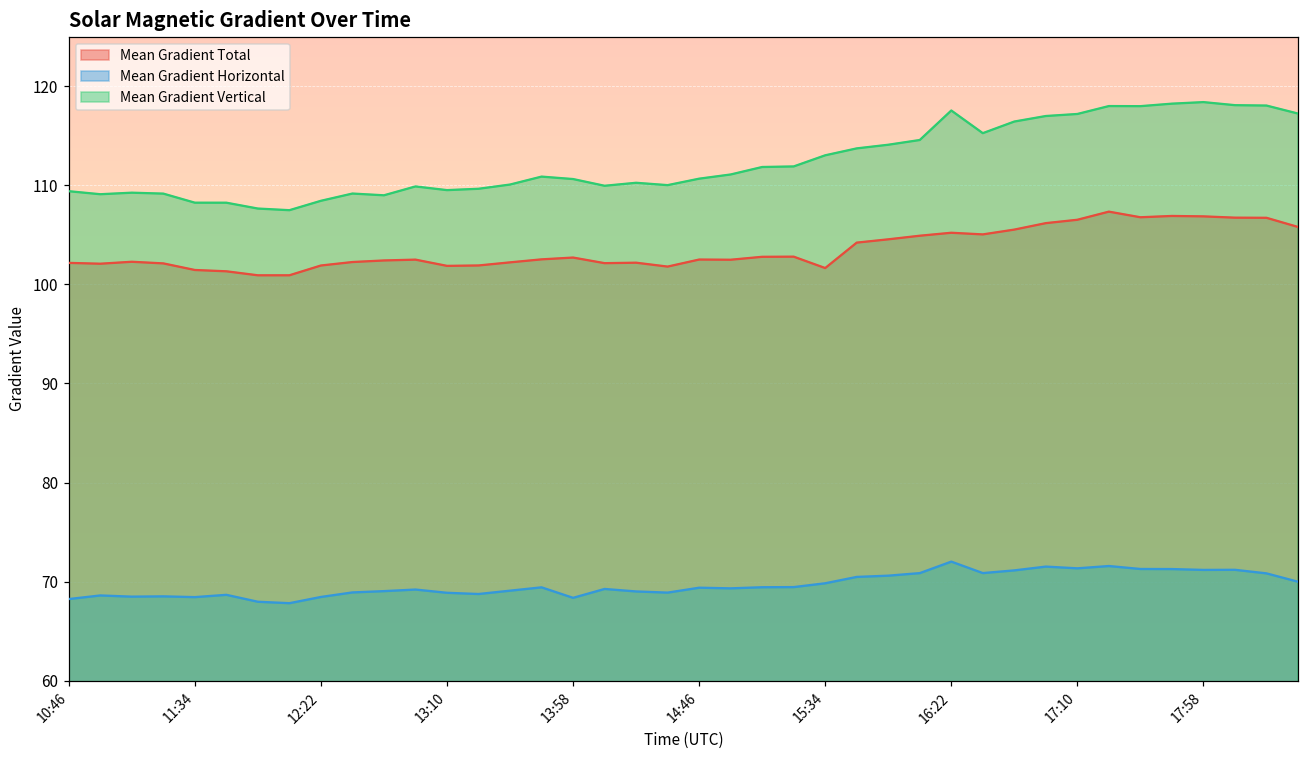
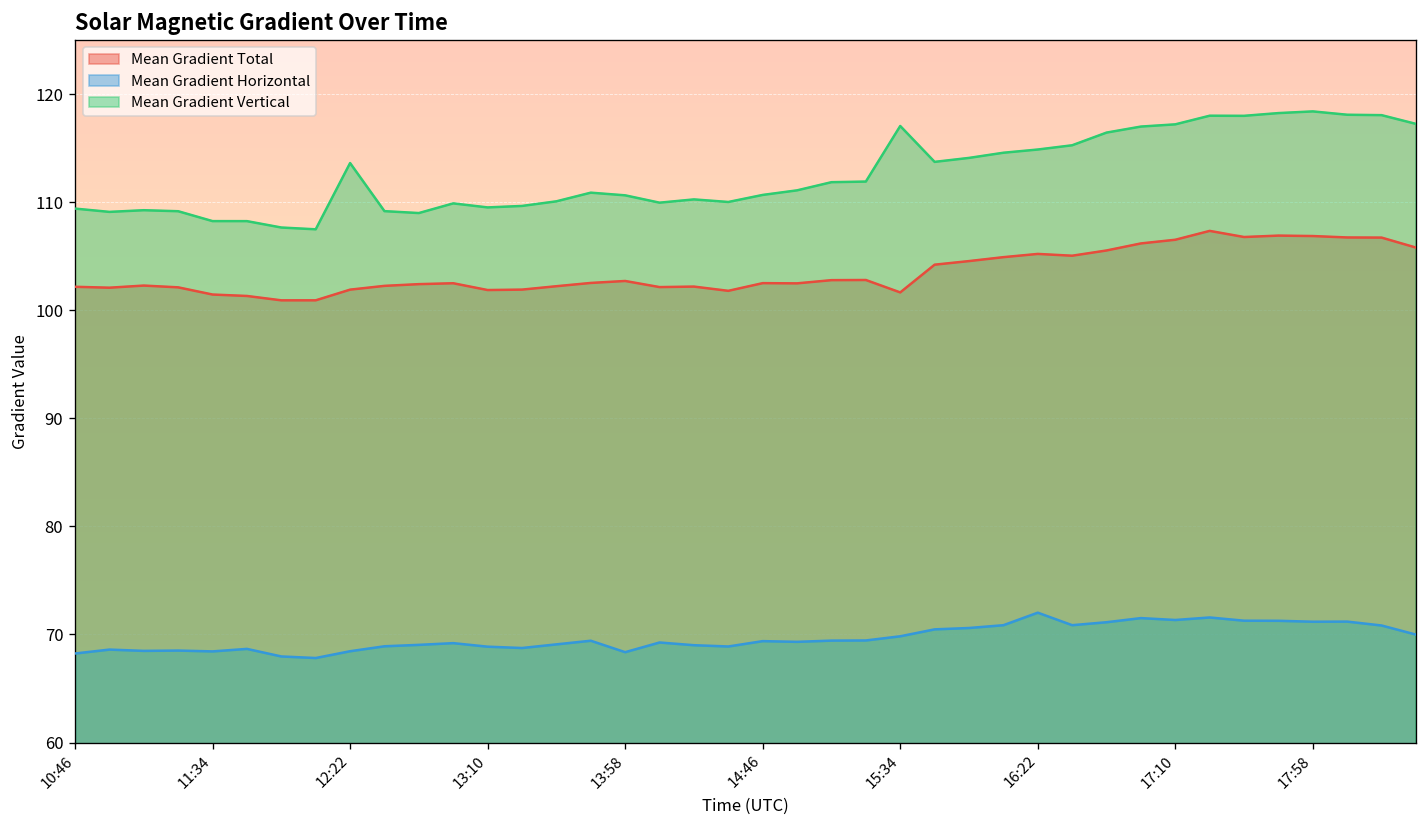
  {
    "Mean Gradient Total": {
      "10:46": 102,
      "11:34": 101,
      "12:22": 102,
      "13:10": 102,
      "13:58": 103,
      "14:46": 103,
      "15:34": 102,
      "16:22": 105,
      "17:10": 107,
      "17:58": 107
    },
    "Mean Gradient Horizontal": {
      "10:46": 68,
      "11:34": 68,
      "12:22": 68,
      "13:10": 69,
      "13:58": 68,
      "14:46": 69,
      "15:34": 70,
      "16:22": 72,
      "17:10": 71,
      "17:58": 71
    },
    "Mean Gradient Vertical": {
      "10:46": 109,
      "11:34": 108,
-     "12:22": 108,
+     "12:22": 114,
      "13:10": 110,
      "13:58": 111,
      "14:46": 111,
-     "15:34": 113,
-     "16:22": 118,
+     "15:34": 117,
+     "16:22": 115,
      "17:10": 117,
      "17:58": 118
    }
  }
